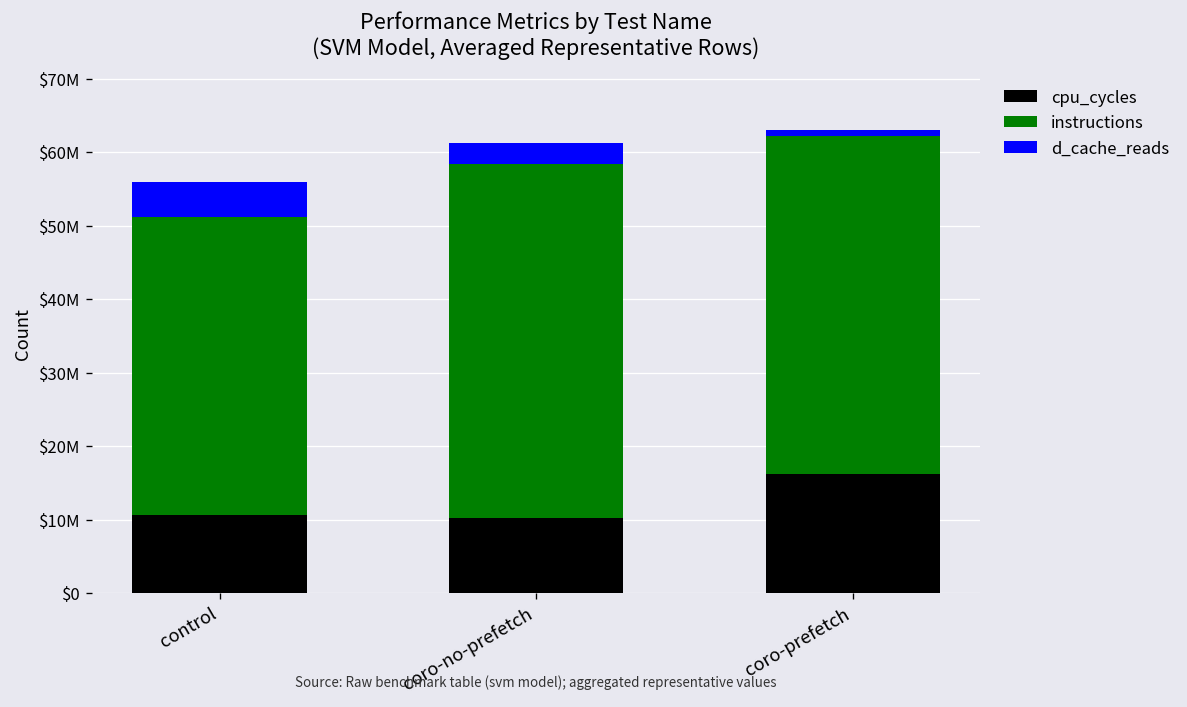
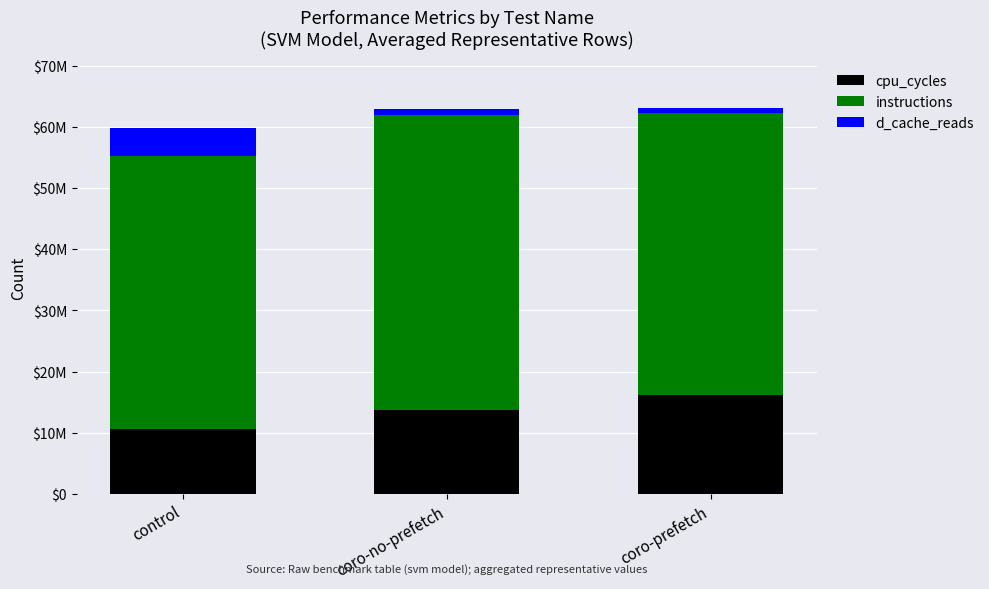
  {
    "cpu_cycles": {
      "control": "$11000000",
-     "coro-no-prefetch": "$10000000",
+     "coro-no-prefetch": "$14000000",
      "coro-prefetch": "$16000000"
    },
    "instructions": {
-     "control": "$41000000",
+     "control": "$45000000",
      "coro-no-prefetch": "$48000000",
      "coro-prefetch": "$46000000"
    },
    "d_cache_reads": {
      "control": "$5000000",
-     "coro-no-prefetch": "$3000000",
+     "coro-no-prefetch": "$1000000",
      "coro-prefetch": "$1000000"
    }
  }
